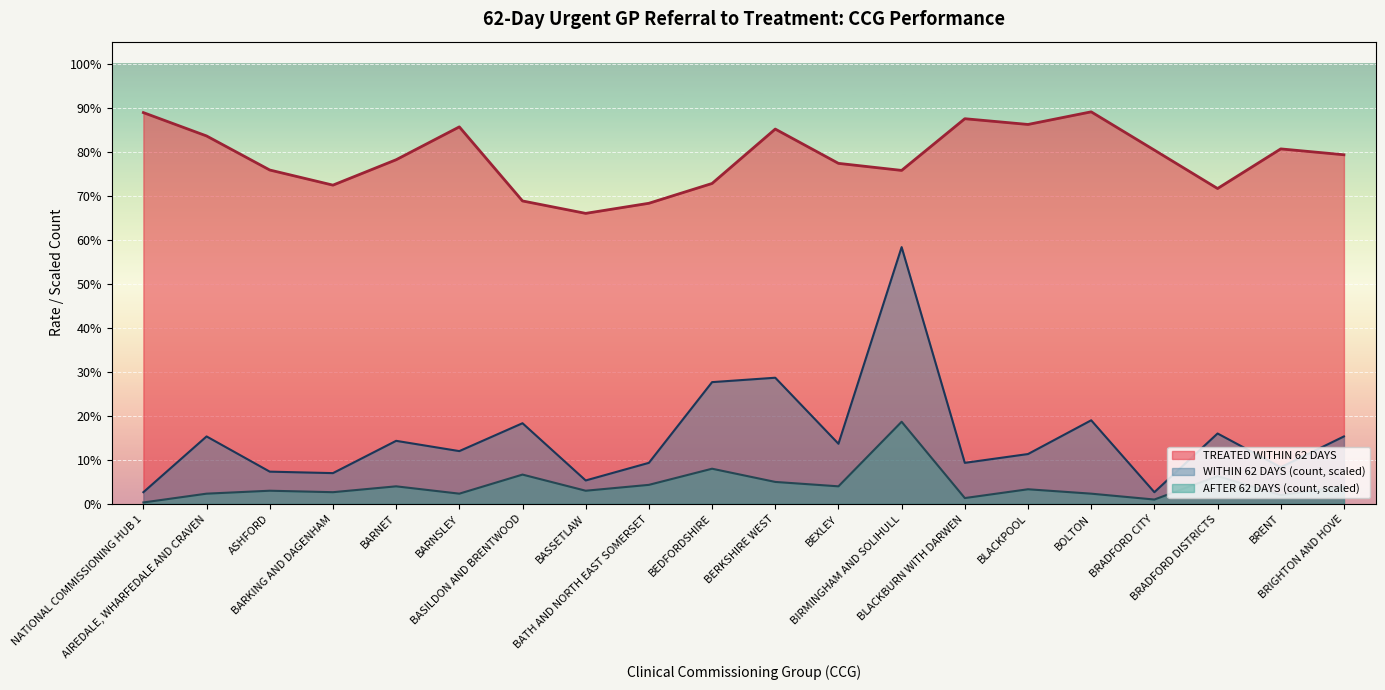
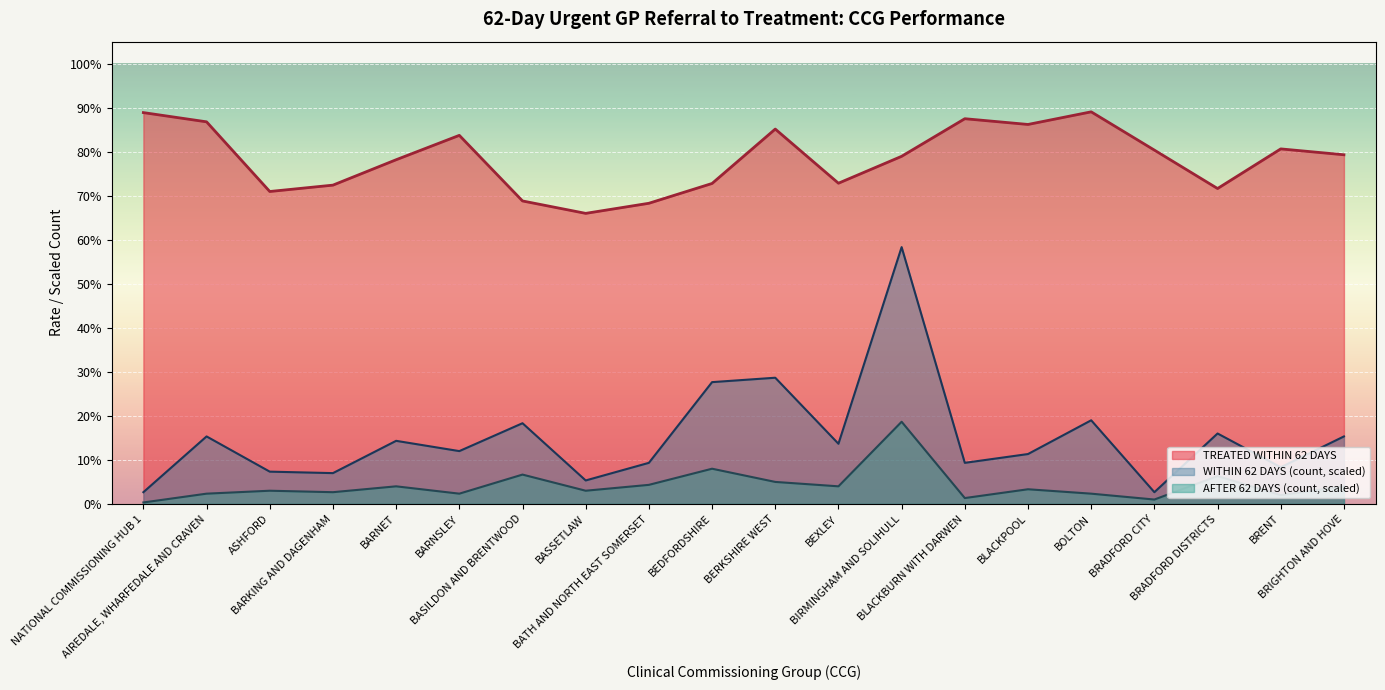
  {
    "TREATED WITHIN 62 DAYS": {
      "NATIONAL COMMISSIONING HUB 1": "89%",
-     "AIREDALE, WHARFEDALE AND CRAVEN": "84%",
-     "ASHFORD": "76%",
+     "AIREDALE, WHARFEDALE AND CRAVEN": "87%",
+     "ASHFORD": "71%",
      "BARKING AND DAGENHAM": "72%",
      "BARNET": "78%",
-     "BARNSLEY": "86%",
+     "BARNSLEY": "84%",
      "BASILDON AND BRENTWOOD": "69%",
      "BASSETLAW": "66%",
      "BATH AND NORTH EAST SOMERSET": "68%",
      "BEDFORDSHIRE": "73%",
      "BERKSHIRE WEST": "85%",
-     "BEXLEY": "77%",
-     "BIRMINGHAM AND SOLIHULL": "76%",
+     "BEXLEY": "73%",
+     "BIRMINGHAM AND SOLIHULL": "79%",
      "BLACKBURN WITH DARWEN": "88%",
      "BLACKPOOL": "86%",
      "BOLTON": "89%",
      "BRADFORD CITY": "80%",
      "BRADFORD DISTRICTS": "72%",
      "BRENT": "81%",
      "BRIGHTON AND HOVE": "79%"
    }
  }
